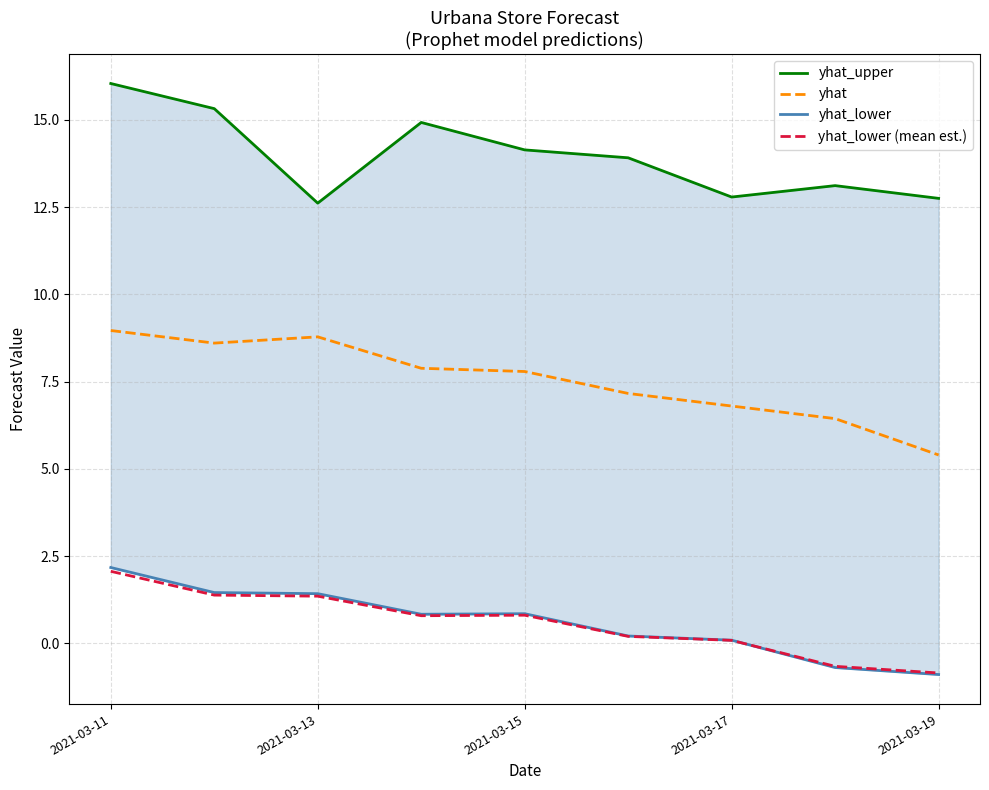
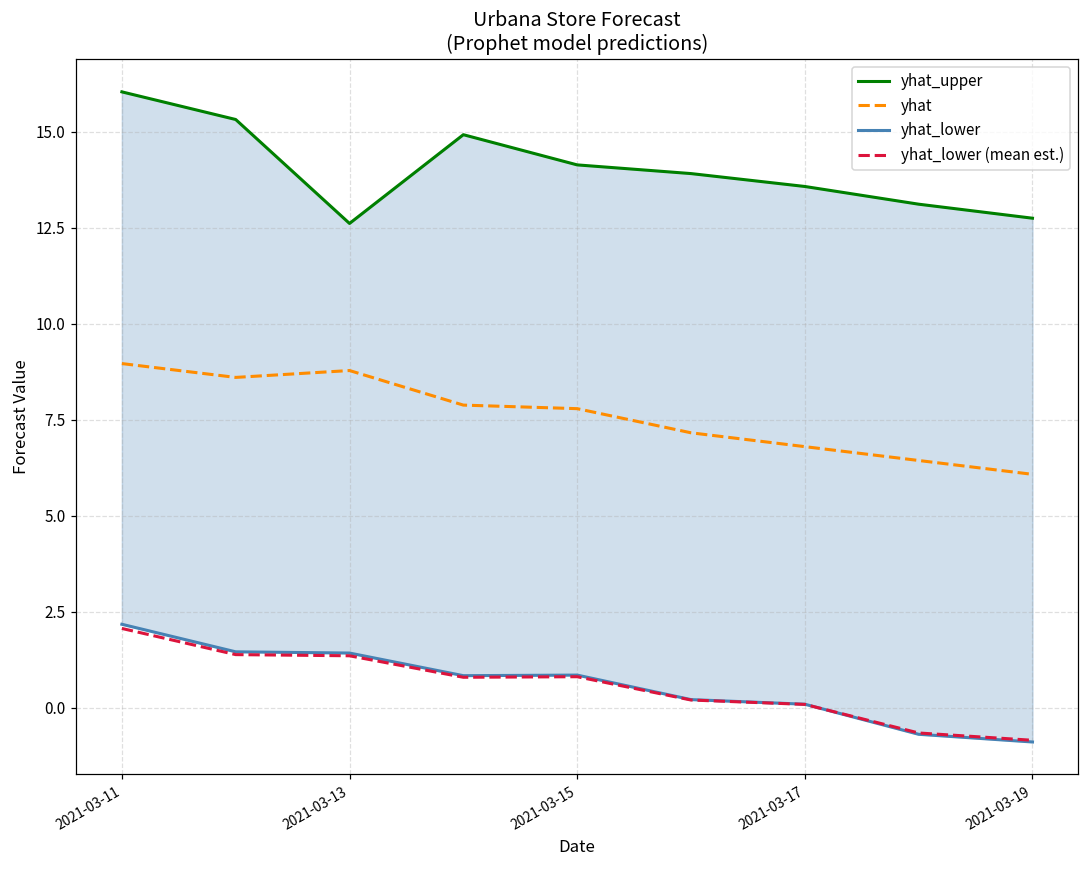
  {
    "yhat_upper": {
      "2021-03-11": 16.0,
      "2021-03-13": 12.6,
      "2021-03-15": 14.1,
-     "2021-03-17": 12.8,
+     "2021-03-17": 13.6,
      "2021-03-19": 12.8
    },
    "yhat": {
      "2021-03-11": 9.0,
      "2021-03-13": 8.8,
      "2021-03-15": 7.8,
      "2021-03-17": 6.8,
-     "2021-03-19": 5.4
+     "2021-03-19": 6.1
    },
    "yhat_lower": {
      "2021-03-11": 2.2
    },
    "yhat_lower (mean est.)": {
      "2021-03-11": 2.1
    }
  }
